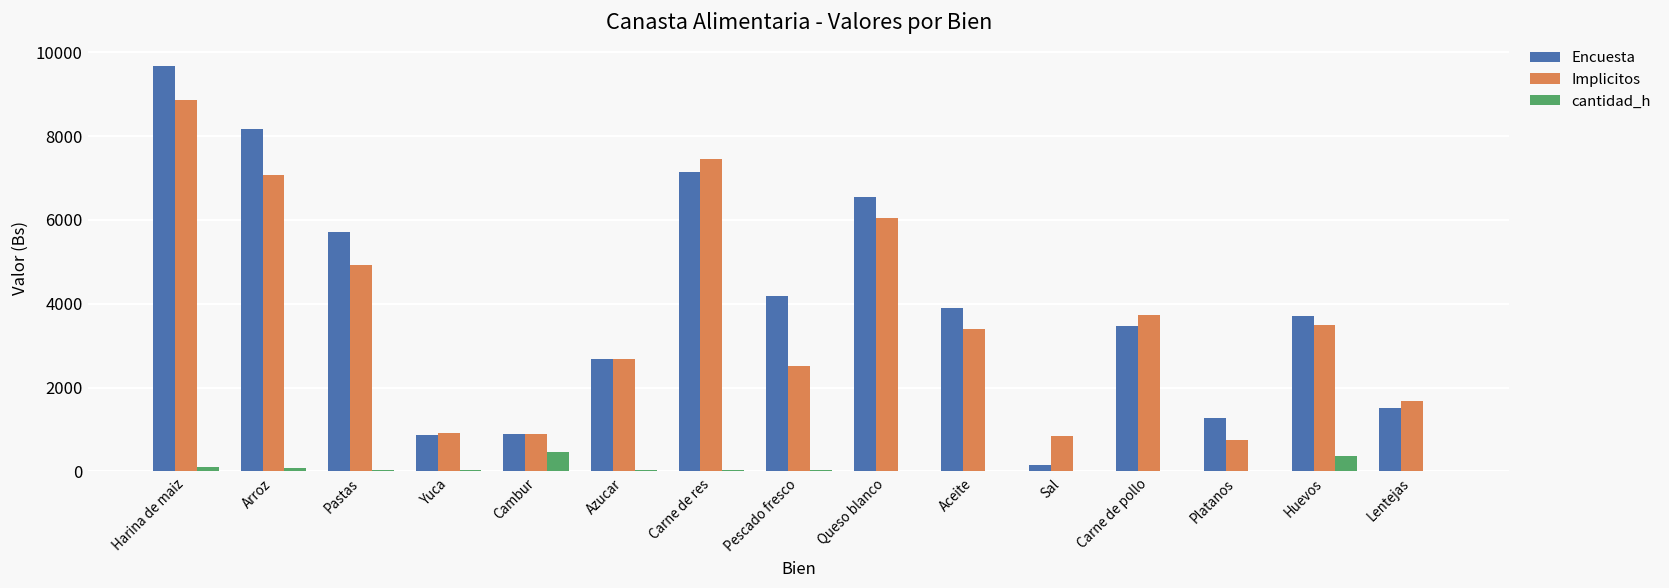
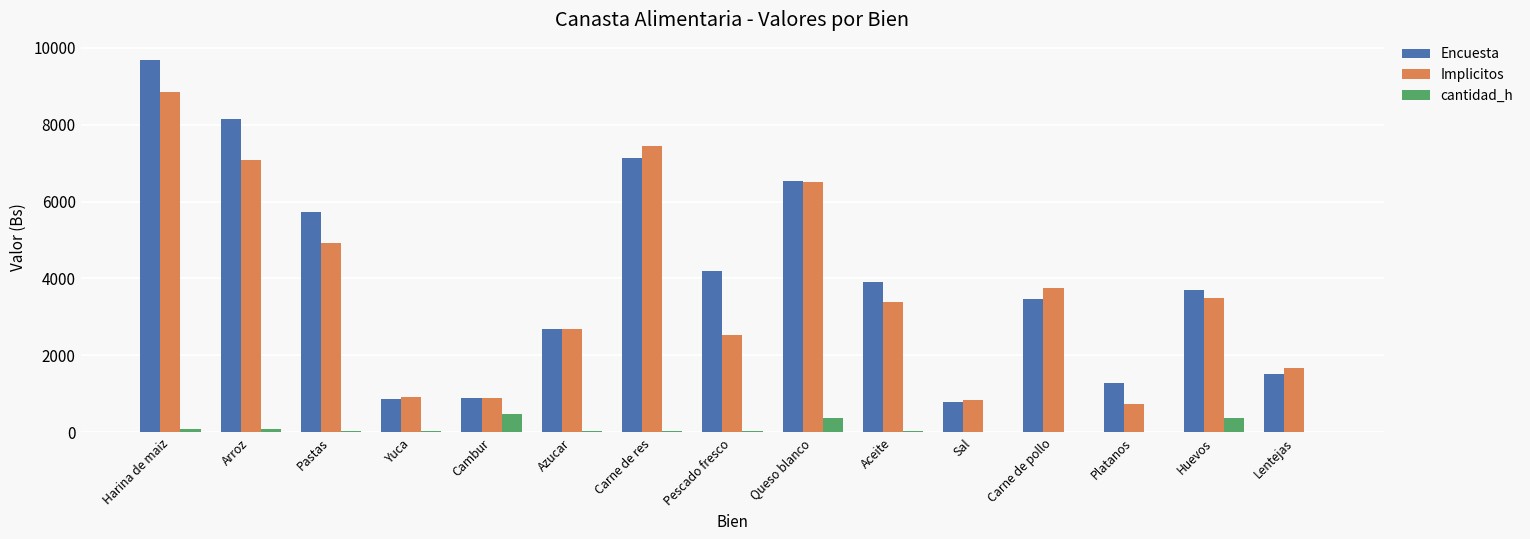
  {
    "Encuesta": {
      "Harina de maiz": 9700,
      "Arroz": 8200,
      "Pastas": 5700,
      "Yuca": 900,
      "Cambur": 900,
      "Azucar": 2700,
      "Carne de res": 7100,
      "Pescado fresco": 4200,
      "Queso blanco": 6500,
      "Aceite": 3900,
-     "Sal": 200,
+     "Sal": 800,
      "Carne de pollo": 3500,
      "Platanos": 1300,
      "Huevos": 3700,
      "Lentejas": 1500
    },
    "Implicitos": {
      "Harina de maiz": 8900,
      "Arroz": 7100,
      "Pastas": 4900,
      "Yuca": 900,
      "Cambur": 900,
      "Azucar": 2700,
      "Carne de res": 7400,
      "Pescado fresco": 2500,
-     "Queso blanco": 6000,
+     "Queso blanco": 6500,
      "Aceite": 3400,
      "Sal": 800,
      "Carne de pollo": 3700,
      "Platanos": 700,
      "Huevos": 3500,
      "Lentejas": 1700
    },
    "cantidad_h": {
      "Harina de maiz": 100,
      "Arroz": 100,
      "Cambur": 500,
-     "Queso blanco": 0,
+     "Queso blanco": 400,
      "Huevos": 400
    }
  }
